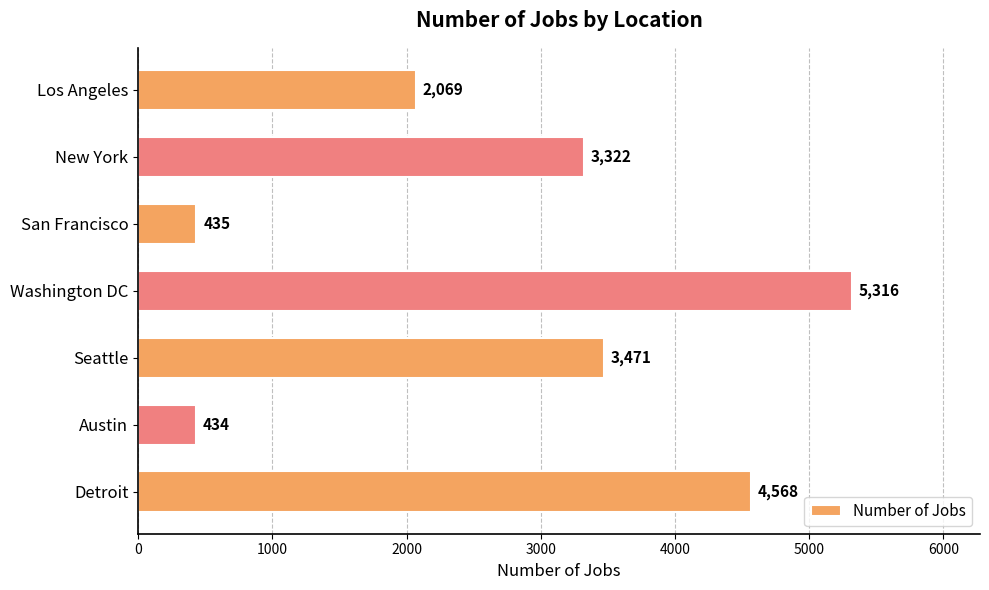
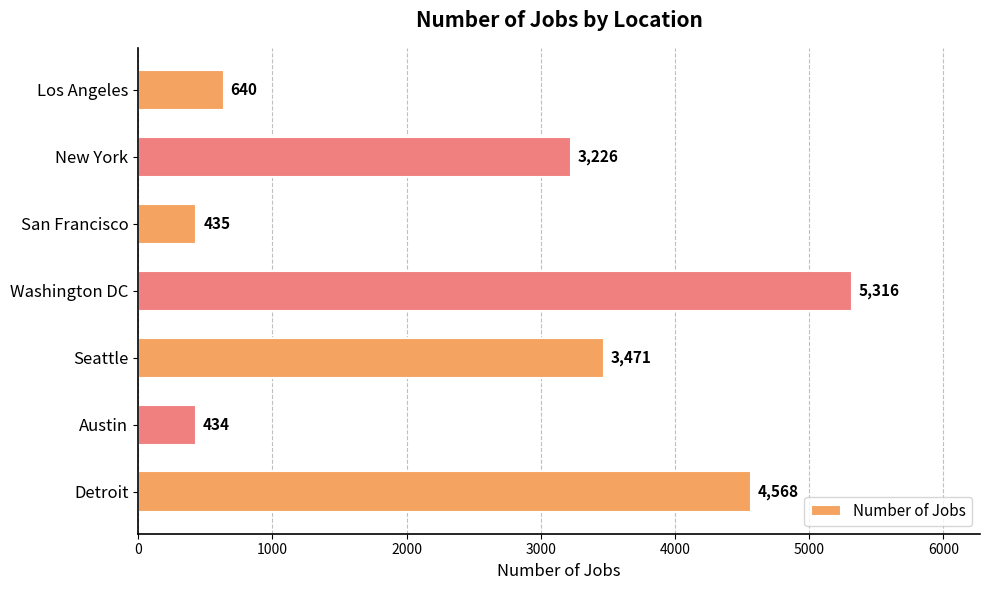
  {
-   "Los Angeles": "2,069",
-   "New York": "3,322",
+   "Los Angeles": "640",
+   "New York": "3,226",
    "San Francisco": "435",
    "Washington DC": "5,316",
    "Seattle": "3,471",
    "Austin": "434",
    "Detroit": "4,568"
  }
